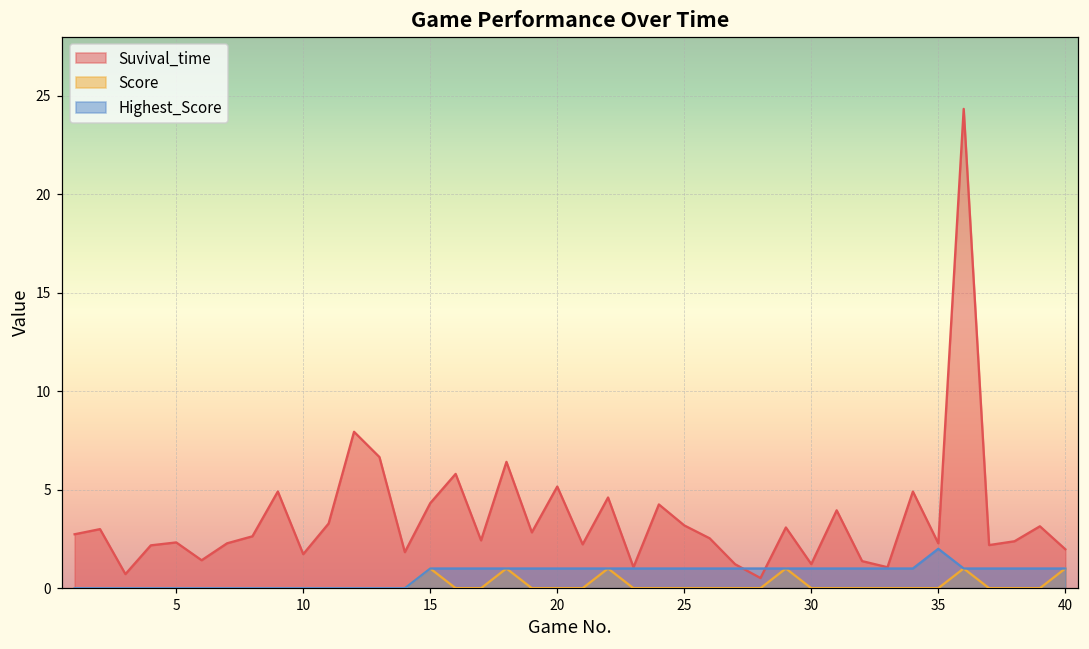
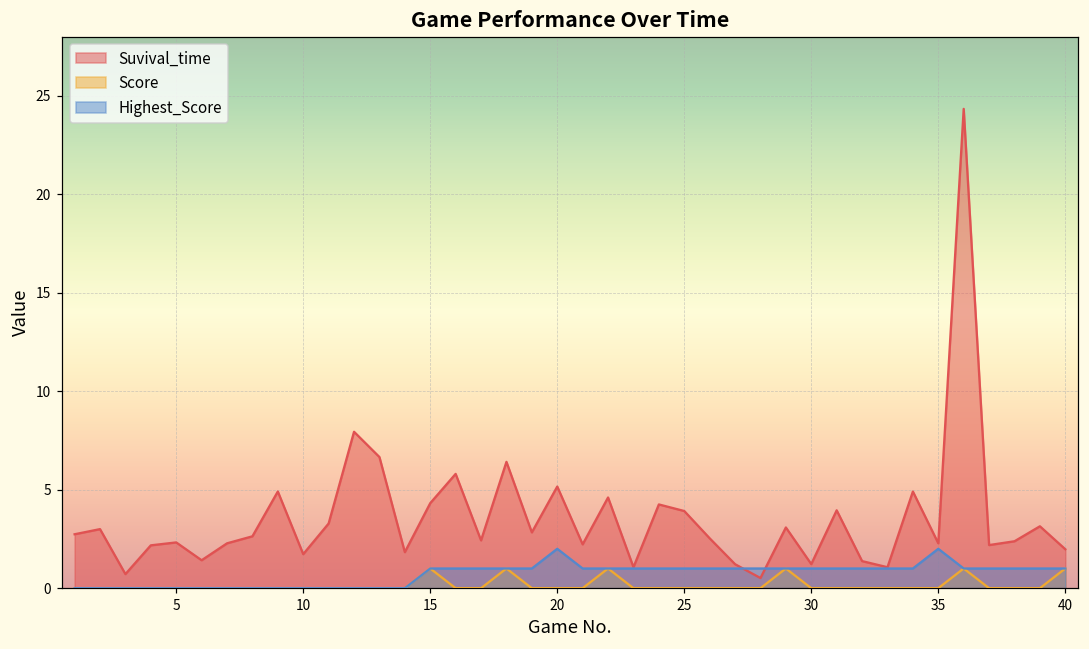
  {
    "Suvival_time": {
      "5": 2.3,
      "10": 1.7,
      "15": 4.3,
      "20": 5.2,
-     "25": 3.2,
+     "25": 3.9,
      "30": 1.2,
      "35": 2.3,
      "40": 2.0
    },
    "Score": {
      "20": 0.0,
      "25": 0.0,
      "30": 0.0,
      "35": 0.0
    },
    "Highest_Score": {
-     "20": 1,
+     "20": 2,
      "25": 1,
      "30": 1,
      "35": 2
    }
  }
